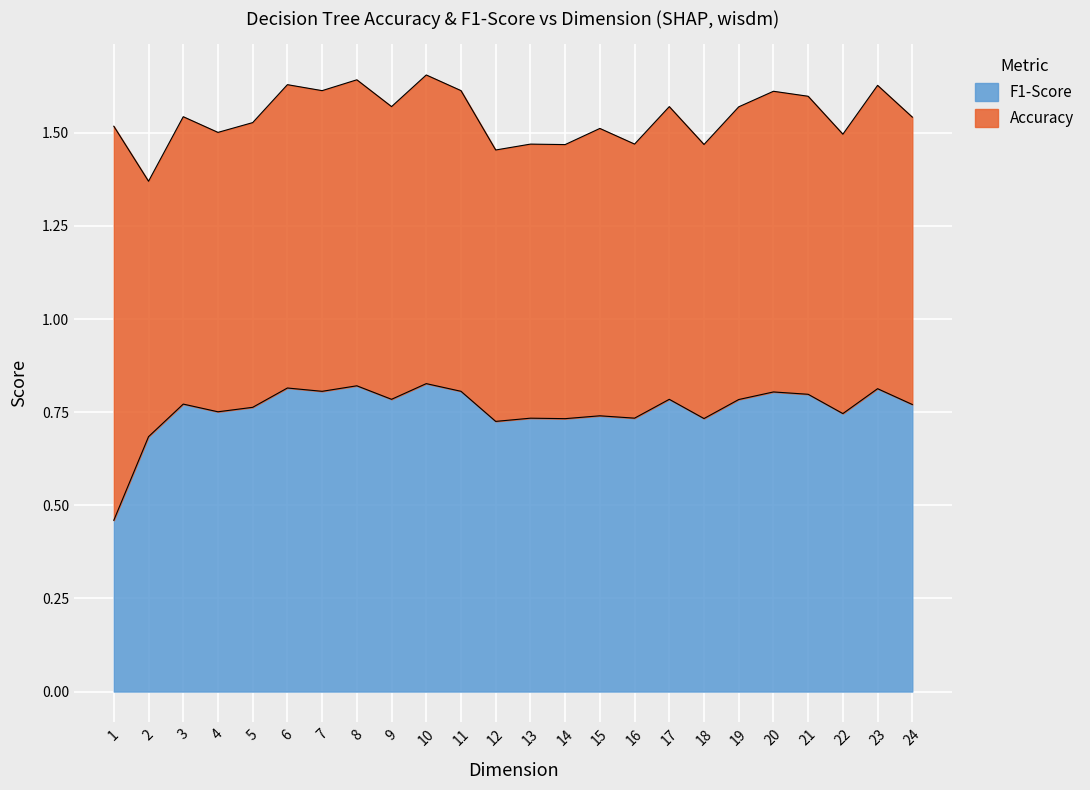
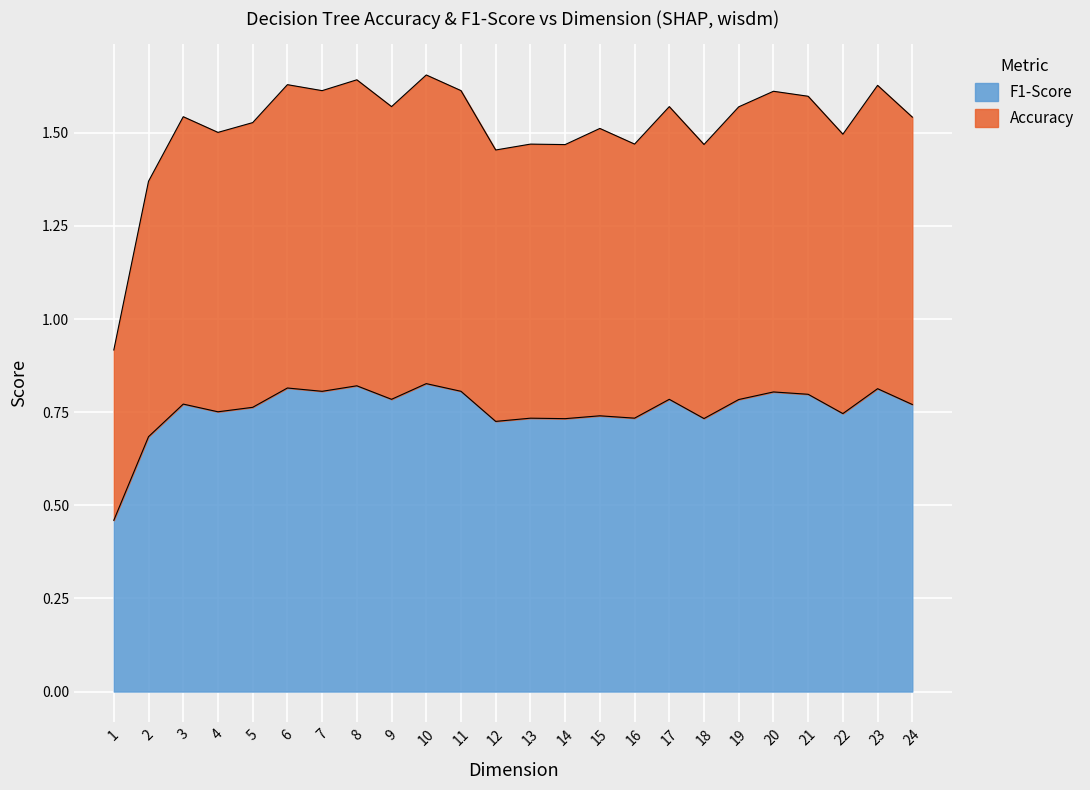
  {
    "F1-Score": {
      "1": 0.46,
      "2": 0.68,
      "3": 0.77,
      "4": 0.75,
      "5": 0.76,
      "6": 0.81,
      "7": 0.81,
      "8": 0.82,
      "9": 0.78,
      "10": 0.83,
      "11": 0.81,
      "12": 0.73,
      "13": 0.73,
      "14": 0.73,
      "15": 0.74,
      "16": 0.73,
      "17": 0.78,
      "18": 0.73,
      "19": 0.78,
      "20": 0.80,
      "21": 0.80,
      "22": 0.75,
      "23": 0.81,
      "24": 0.77
    },
    "Accuracy": {
-     "1": 1.06,
+     "1": 0.46,
      "2": 0.69,
      "3": 0.77,
      "4": 0.75,
      "5": 0.76,
      "6": 0.81,
      "7": 0.81,
      "8": 0.82,
      "9": 0.79,
      "10": 0.83,
      "11": 0.81,
      "12": 0.73,
      "13": 0.74,
      "14": 0.74,
      "15": 0.77,
      "16": 0.74,
      "17": 0.79,
      "18": 0.74,
      "19": 0.79,
      "20": 0.81,
      "21": 0.80,
      "22": 0.75,
      "23": 0.81,
      "24": 0.77
    }
  }
